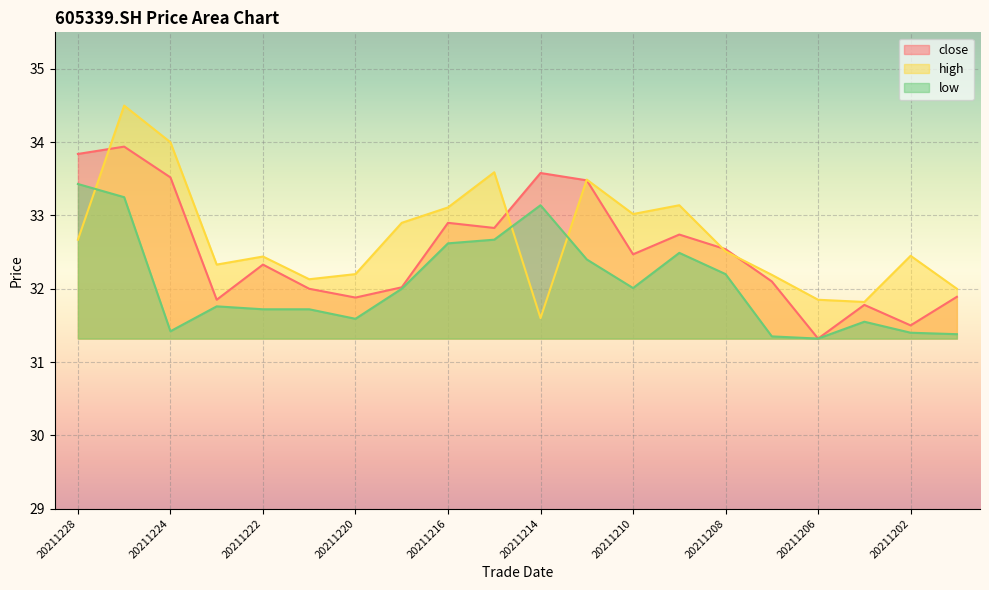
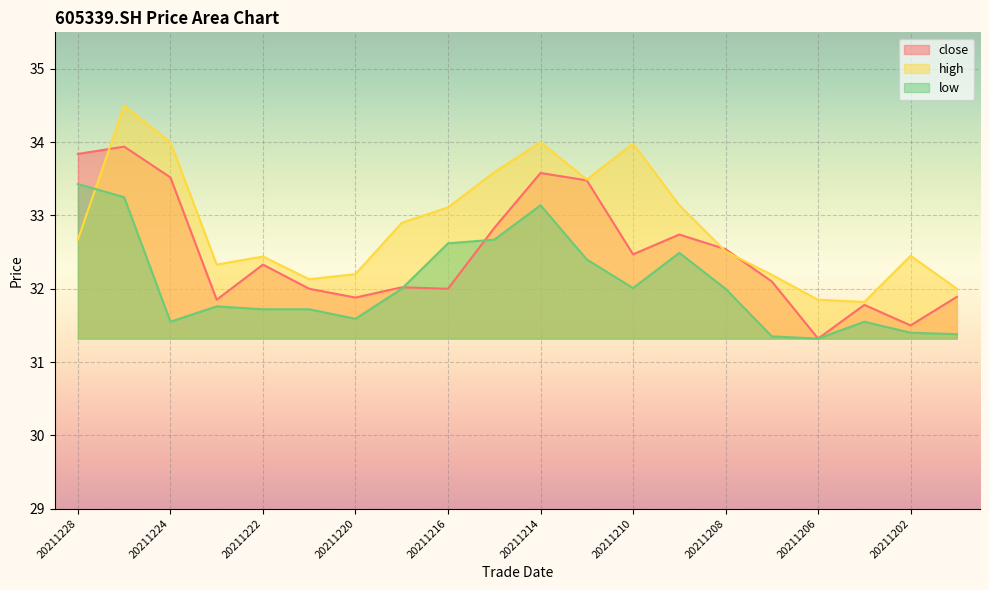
  {
    "close": {
      "20211228": 33.8,
      "20211224": 33.5,
      "20211222": 32.3,
      "20211220": 31.9,
-     "20211216": 32.9,
+     "20211216": 32.0,
      "20211214": 33.6,
      "20211210": 32.5,
      "20211202": 31.5
    },
    "high": {
      "20211228": 32.7,
      "20211224": 34.0,
      "20211222": 32.4,
      "20211220": 32.2,
      "20211216": 33.1,
-     "20211214": 31.6,
-     "20211210": 33.0,
+     "20211214": 34.0,
+     "20211210": 34.0,
      "20211206": 31.9,
      "20211202": 32.5
    },
    "low": {
      "20211228": 33.4,
-     "20211224": 31.4,
+     "20211224": 31.6,
      "20211222": 31.7,
      "20211220": 31.6,
      "20211216": 32.6,
      "20211214": 33.1,
      "20211210": 32.0,
-     "20211208": 32.2,
+     "20211208": 32.0,
      "20211202": 31.4
    }
  }
